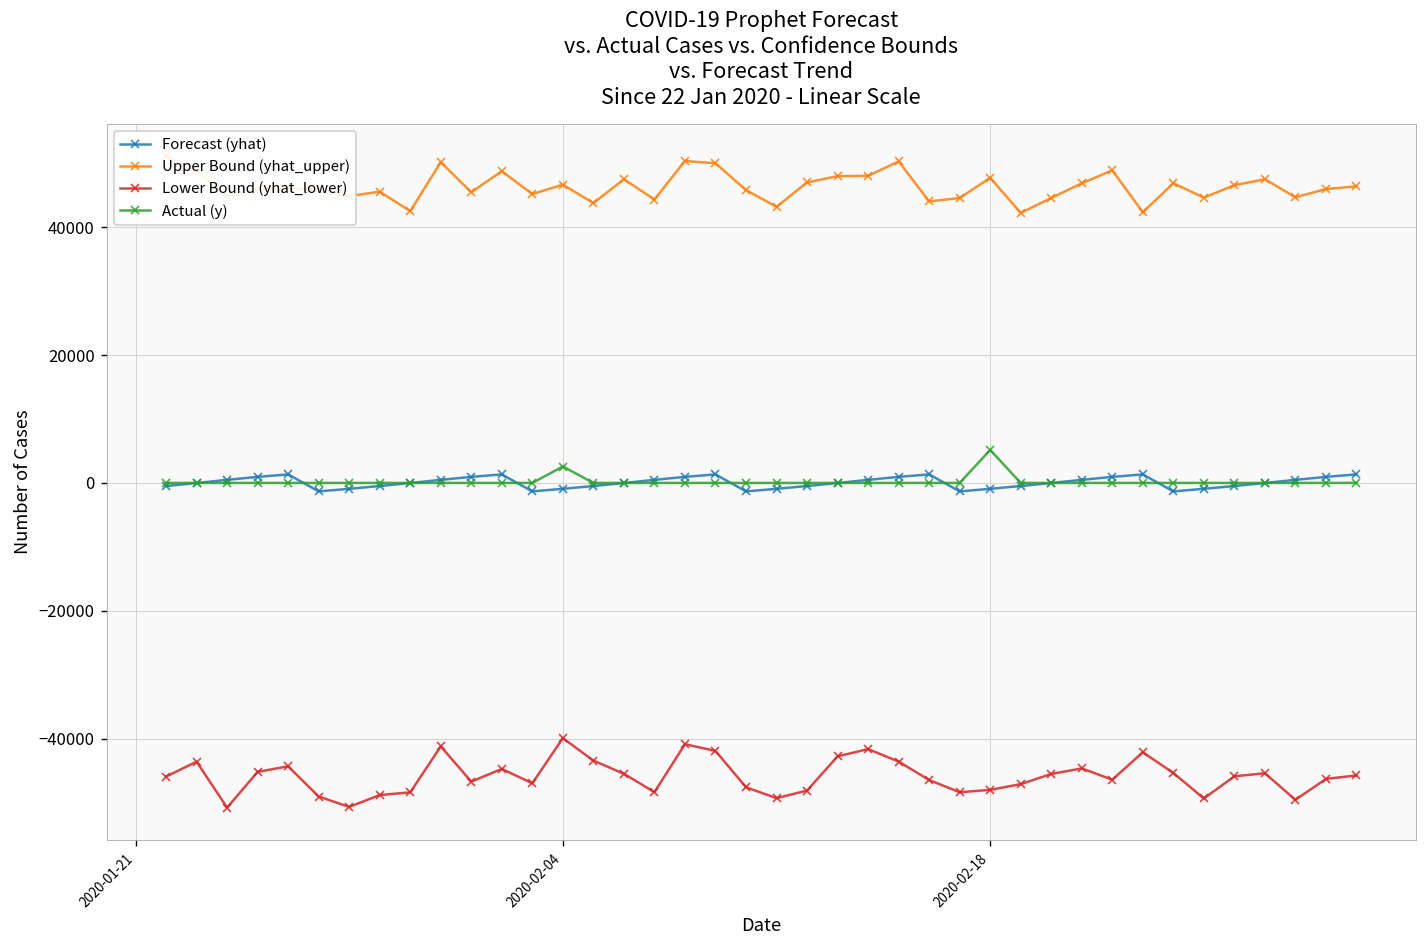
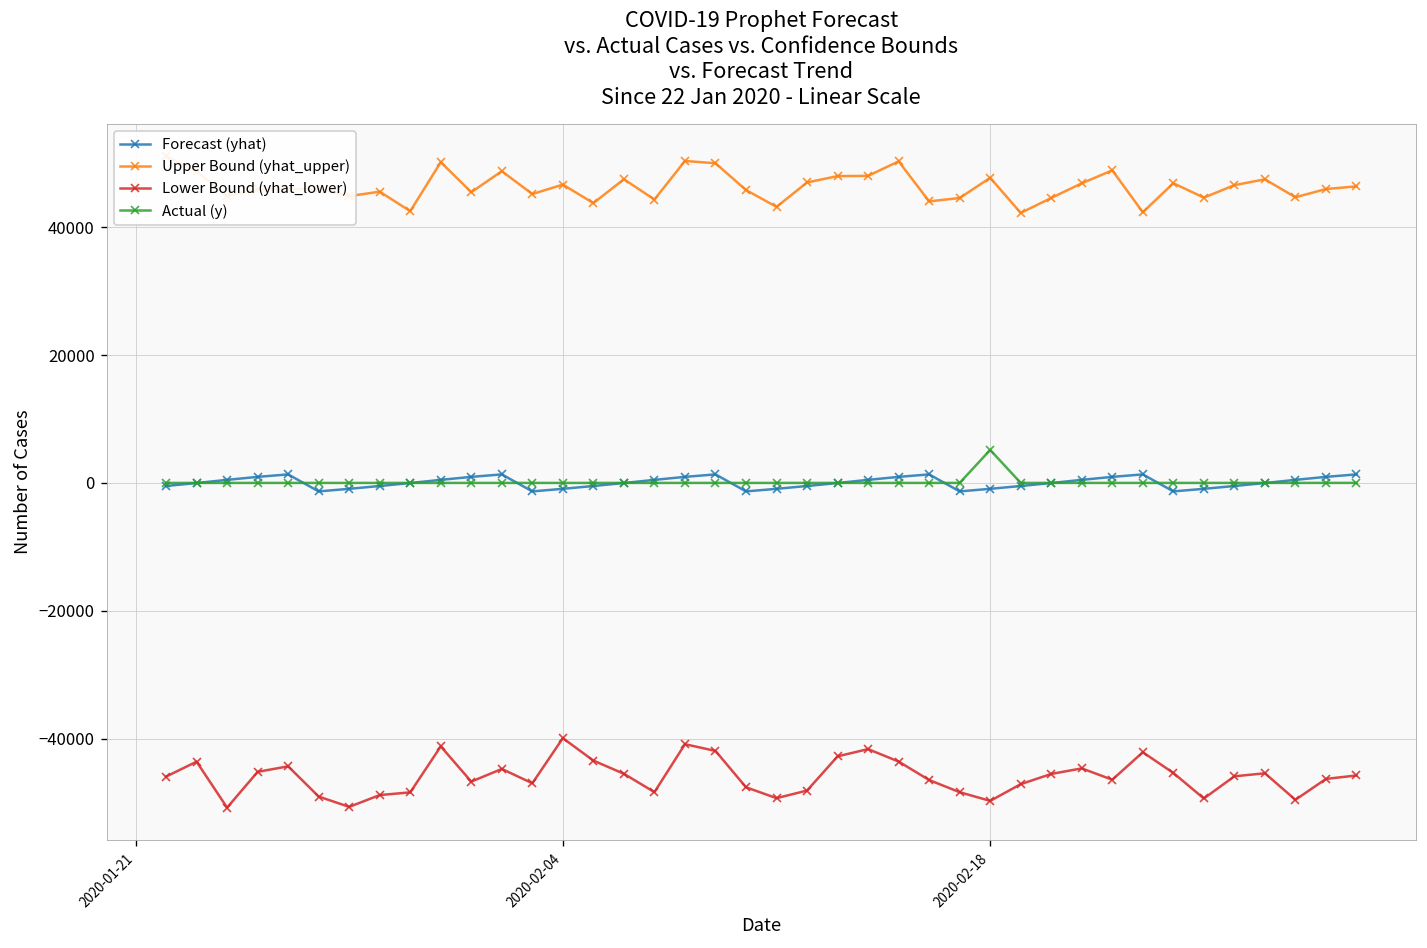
  {
    "Forecast (yhat)": {
      "2020-02-04": -1000,
      "2020-02-18": -1000
    },
    "Upper Bound (yhat_upper)": {
      "2020-02-04": 47000,
      "2020-02-18": 48000
    },
    "Lower Bound (yhat_lower)": {
      "2020-02-04": -40000,
-     "2020-02-18": -48000
+     "2020-02-18": -50000
    },
    "Actual (y)": {
-     "2020-02-04": 3000,
+     "2020-02-04": 0,
      "2020-02-18": 5000
    }
  }
